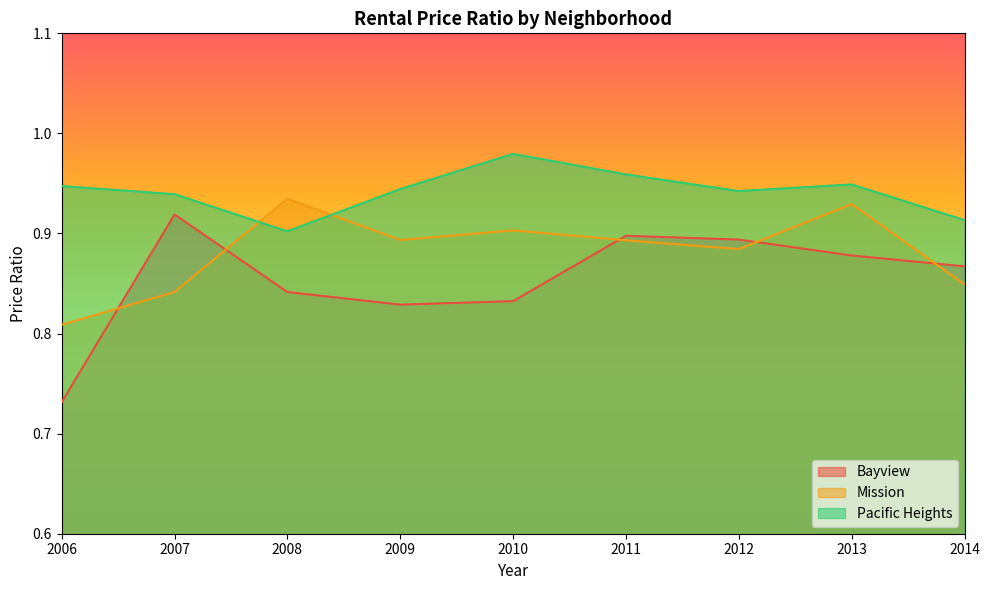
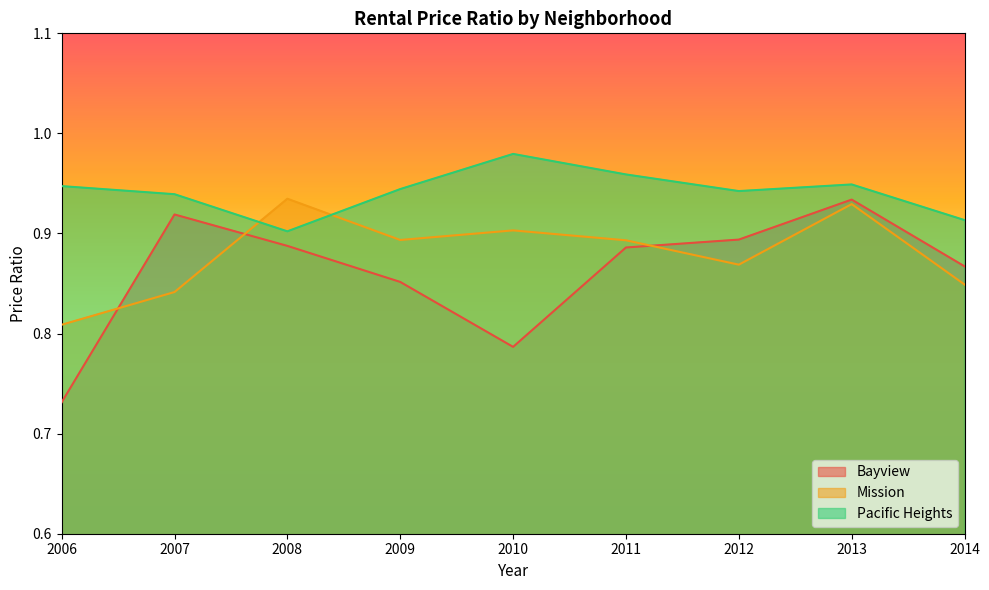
  {
    "Bayview": {
      "2006": 0.731,
      "2007": 0.919,
-     "2008": 0.841,
-     "2009": 0.829,
-     "2010": 0.832,
-     "2011": 0.898,
+     "2008": 0.888,
+     "2009": 0.852,
+     "2010": 0.787,
+     "2011": 0.886,
      "2012": 0.894,
-     "2013": 0.878,
+     "2013": 0.934,
      "2014": 0.867
    },
    "Mission": {
      "2006": 0.809,
      "2007": 0.841,
      "2008": 0.935,
      "2009": 0.894,
      "2010": 0.903,
      "2011": 0.893,
-     "2012": 0.884,
+     "2012": 0.869,
      "2013": 0.929,
      "2014": 0.849
    },
    "Pacific Heights": {
      "2006": 0.947,
      "2007": 0.939,
      "2008": 0.902,
      "2009": 0.944,
      "2010": 0.980,
      "2011": 0.959,
      "2012": 0.942,
      "2013": 0.949,
      "2014": 0.913
    }
  }
